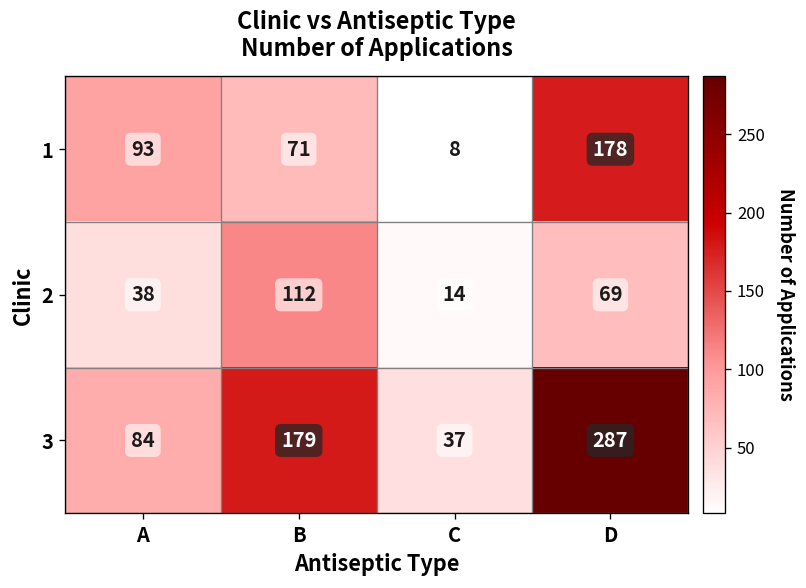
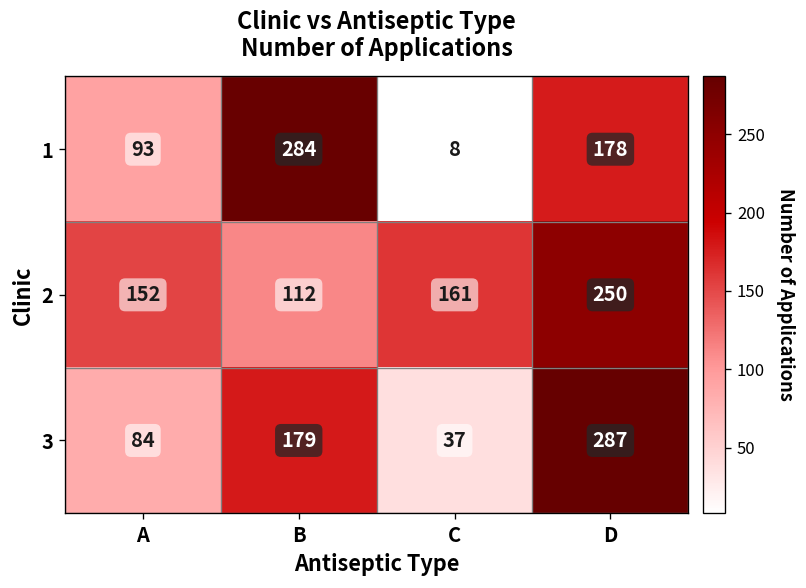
  {
    "1": {
-     "B": 71
+     "B": 284
    },
    "2": {
-     "A": 38,
-     "C": 14,
-     "D": 69
+     "A": 152,
+     "C": 161,
+     "D": 250
    }
  }
